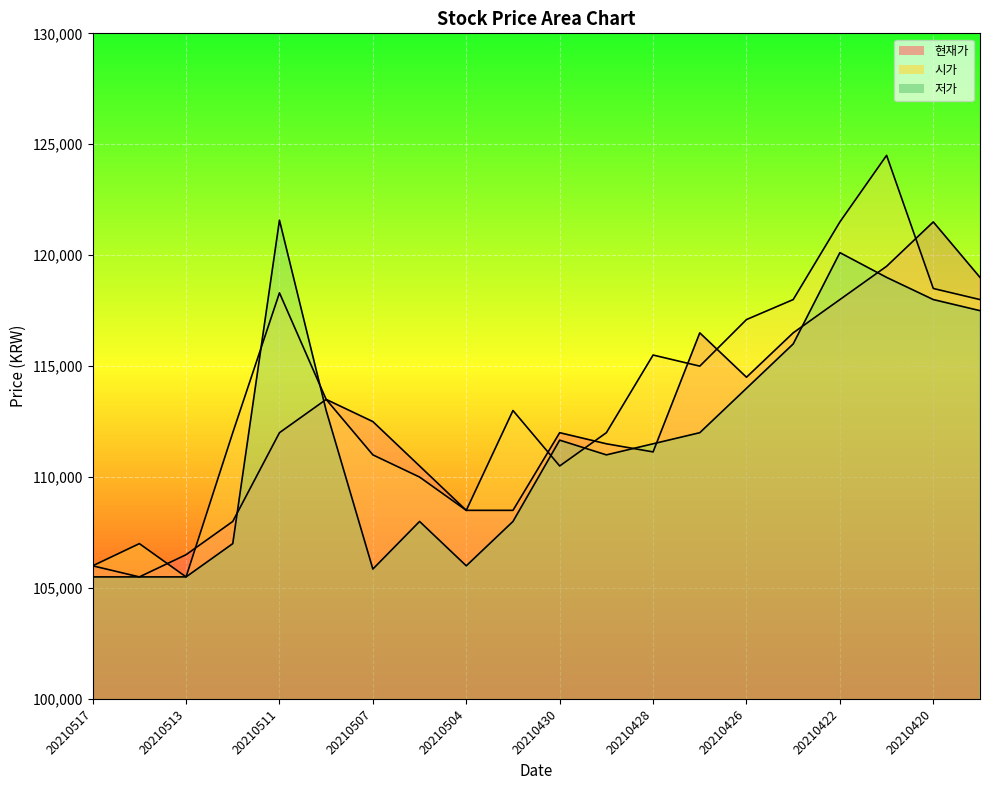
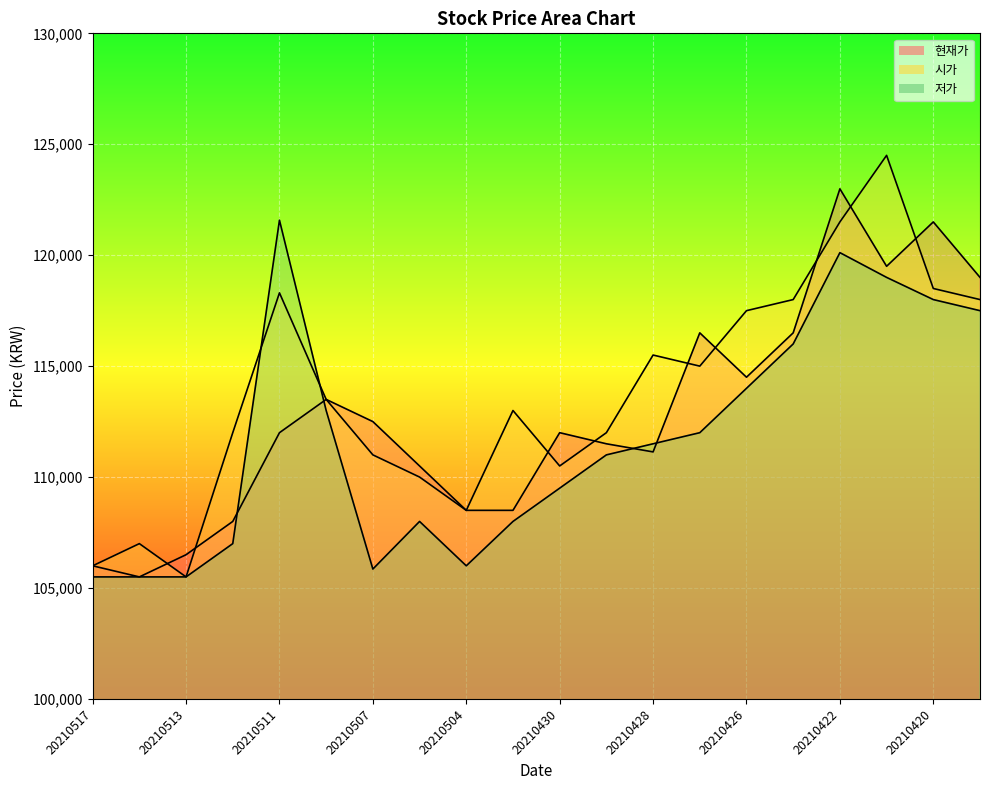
  {
    "현재가": {
      "20210513": "106,500",
      "20210511": "112,000",
      "20210507": "112,500",
      "20210430": "112,000",
      "20210428": "111,100",
      "20210426": "114,500",
-     "20210422": "118,000",
+     "20210422": "123,000",
      "20210420": "121,500"
    },
    "시가": {
      "20210511": "118,300",
      "20210507": "111,000",
      "20210430": "110,500",
      "20210428": "115,500",
-     "20210426": "117,100",
+     "20210426": "117,500",
      "20210422": "121,500",
      "20210420": "118,500"
    },
    "저가": {
      "20210517": "105,500",
      "20210511": "121,600",
      "20210507": "105,900",
      "20210504": "106,000",
-     "20210430": "111,700",
+     "20210430": "109,500",
      "20210428": "111,500",
      "20210426": "114,000",
      "20210422": "120,100",
      "20210420": "118,000"
    }
  }
